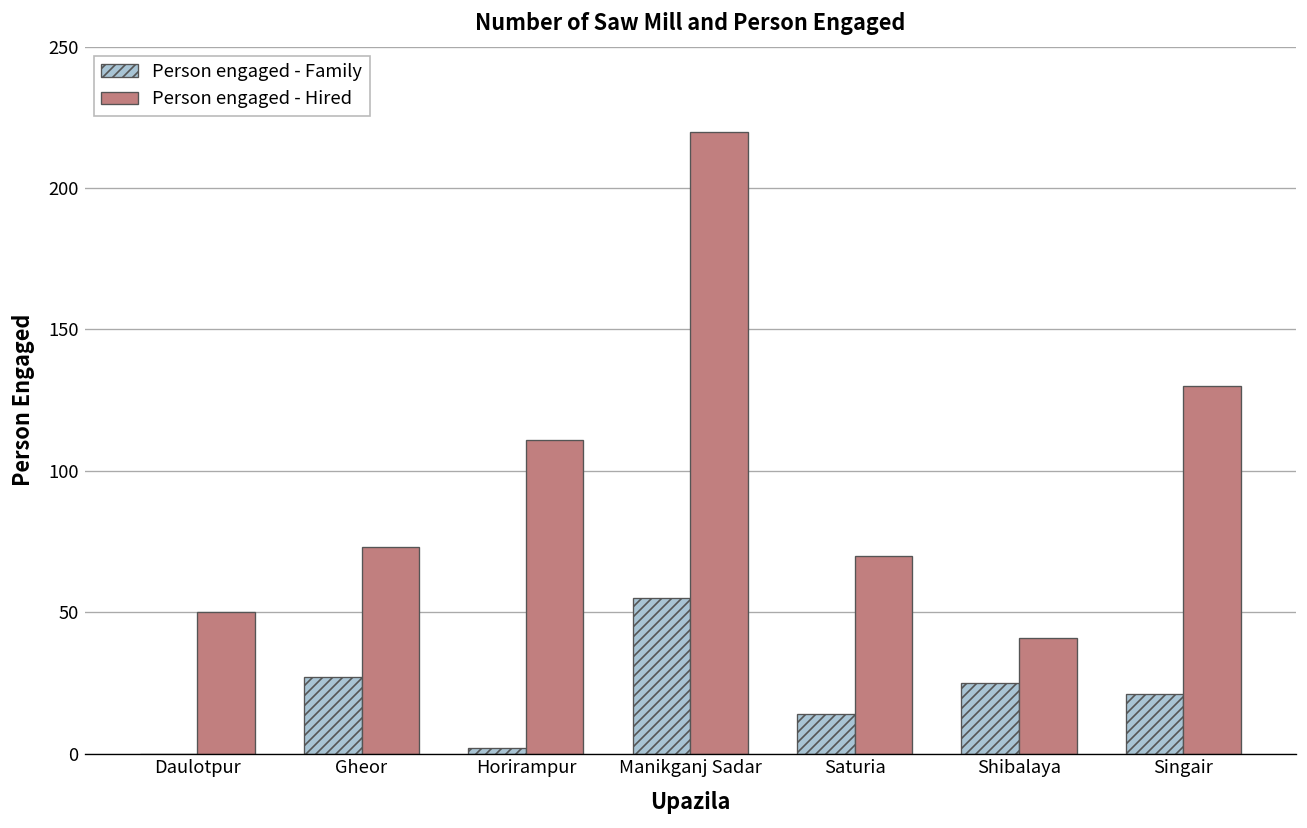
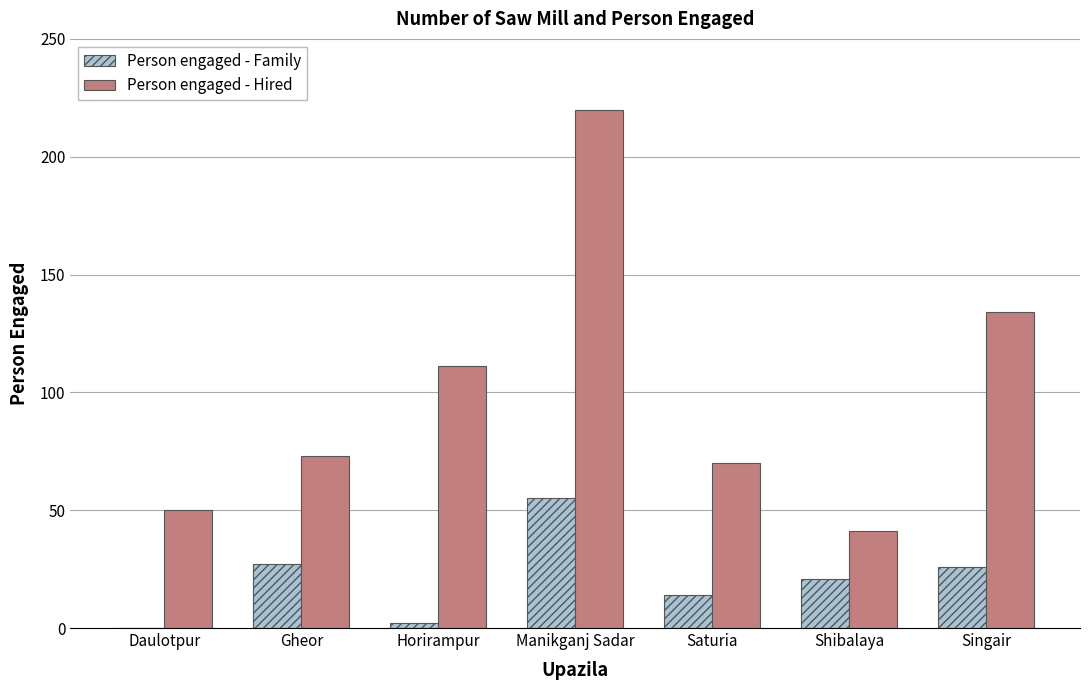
  {
    "Person engaged - Family": {
      "Daulotpur": 0,
      "Gheor": 27,
      "Horirampur": 2,
      "Manikganj Sadar": 55,
      "Saturia": 14,
-     "Shibalaya": 25,
-     "Singair": 21
+     "Shibalaya": 21,
+     "Singair": 26
    },
    "Person engaged - Hired": {
      "Daulotpur": 50,
      "Gheor": 73,
      "Horirampur": 111,
      "Manikganj Sadar": 220,
      "Saturia": 70,
      "Shibalaya": 41,
-     "Singair": 130
+     "Singair": 134
    }
  }
